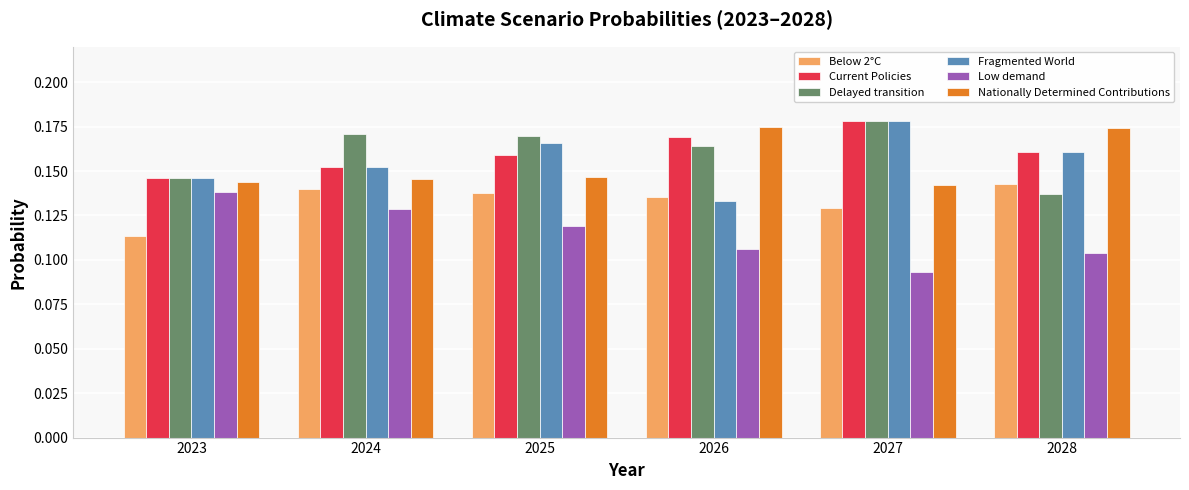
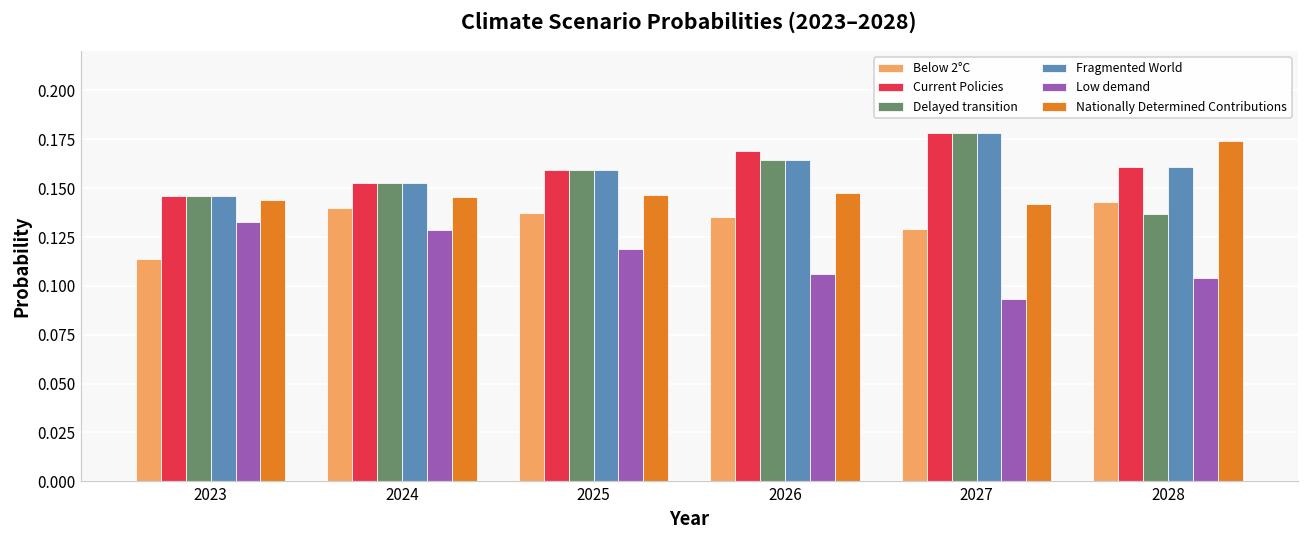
  {
    "Below 2°C": {
      "2023": 0.114,
      "2024": 0.140,
      "2025": 0.137,
      "2026": 0.135,
      "2027": 0.129,
      "2028": 0.143
    },
    "Current Policies": {
      "2023": 0.146,
      "2024": 0.152,
      "2025": 0.159,
      "2026": 0.169,
      "2027": 0.178,
      "2028": 0.161
    },
    "Delayed transition": {
      "2023": 0.146,
-     "2024": 0.171,
-     "2025": 0.170,
+     "2024": 0.152,
+     "2025": 0.159,
      "2026": 0.164,
      "2027": 0.178,
      "2028": 0.137
    },
    "Fragmented World": {
      "2023": 0.146,
      "2024": 0.152,
-     "2025": 0.166,
-     "2026": 0.133,
+     "2025": 0.159,
+     "2026": 0.164,
      "2027": 0.178,
      "2028": 0.161
    },
    "Low demand": {
-     "2023": 0.138,
+     "2023": 0.133,
      "2024": 0.128,
      "2025": 0.119,
      "2026": 0.106,
      "2027": 0.093,
      "2028": 0.104
    },
    "Nationally Determined Contributions": {
      "2023": 0.144,
      "2024": 0.145,
      "2025": 0.147,
-     "2026": 0.175,
+     "2026": 0.148,
      "2027": 0.142,
      "2028": 0.174
    }
  }
